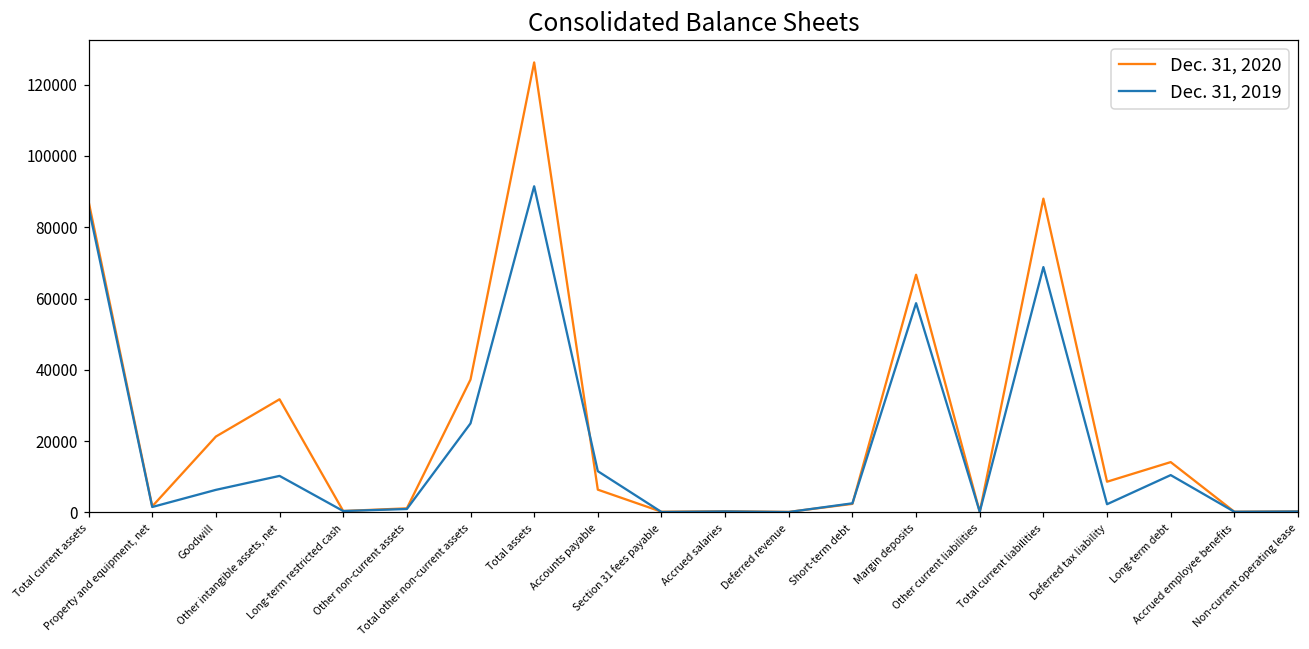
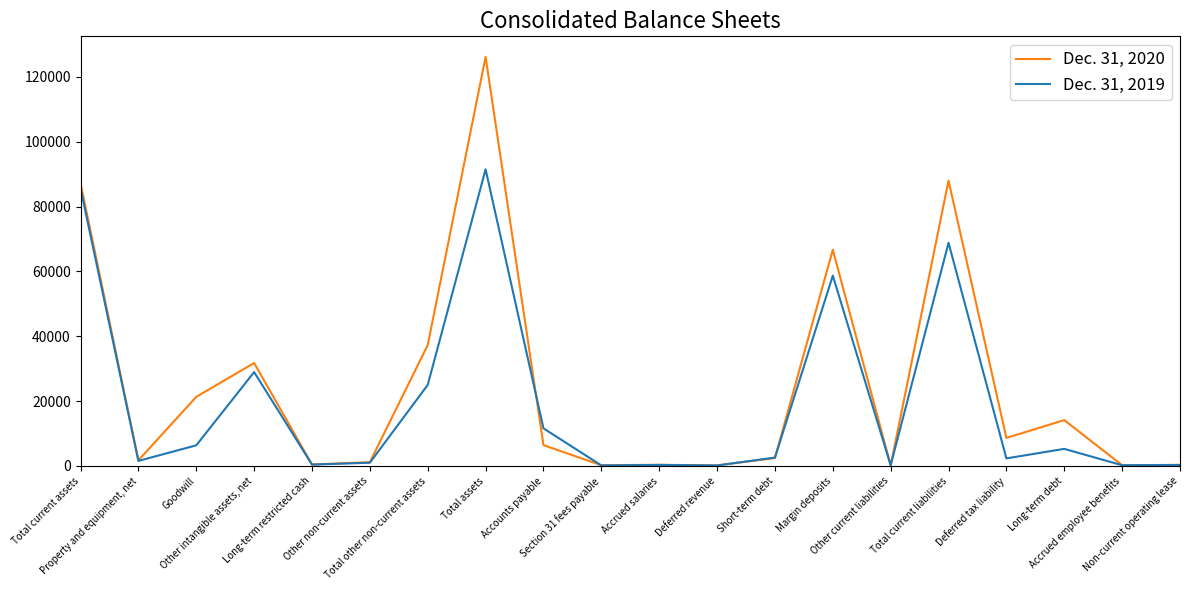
  {
    "Dec. 31, 2020": {
      "Total current assets": 87000,
      "Goodwill": 21000,
      "Other intangible assets, net": 32000,
      "Total other non-current assets": 37000,
      "Total assets": 126000,
      "Accounts payable": 6000,
      "Margin deposits": 67000,
      "Total current liabilities": 88000,
      "Deferred tax liability": 9000,
      "Long-term debt": 14000
    },
    "Dec. 31, 2019": {
      "Total current assets": 86000,
      "Goodwill": 6000,
-     "Other intangible assets, net": 10000,
+     "Other intangible assets, net": 29000,
      "Total other non-current assets": 25000,
      "Total assets": 91000,
      "Accounts payable": 12000,
      "Margin deposits": 59000,
      "Total current liabilities": 69000,
      "Deferred tax liability": 2000,
-     "Long-term debt": 10000
+     "Long-term debt": 5000
    }
  }
